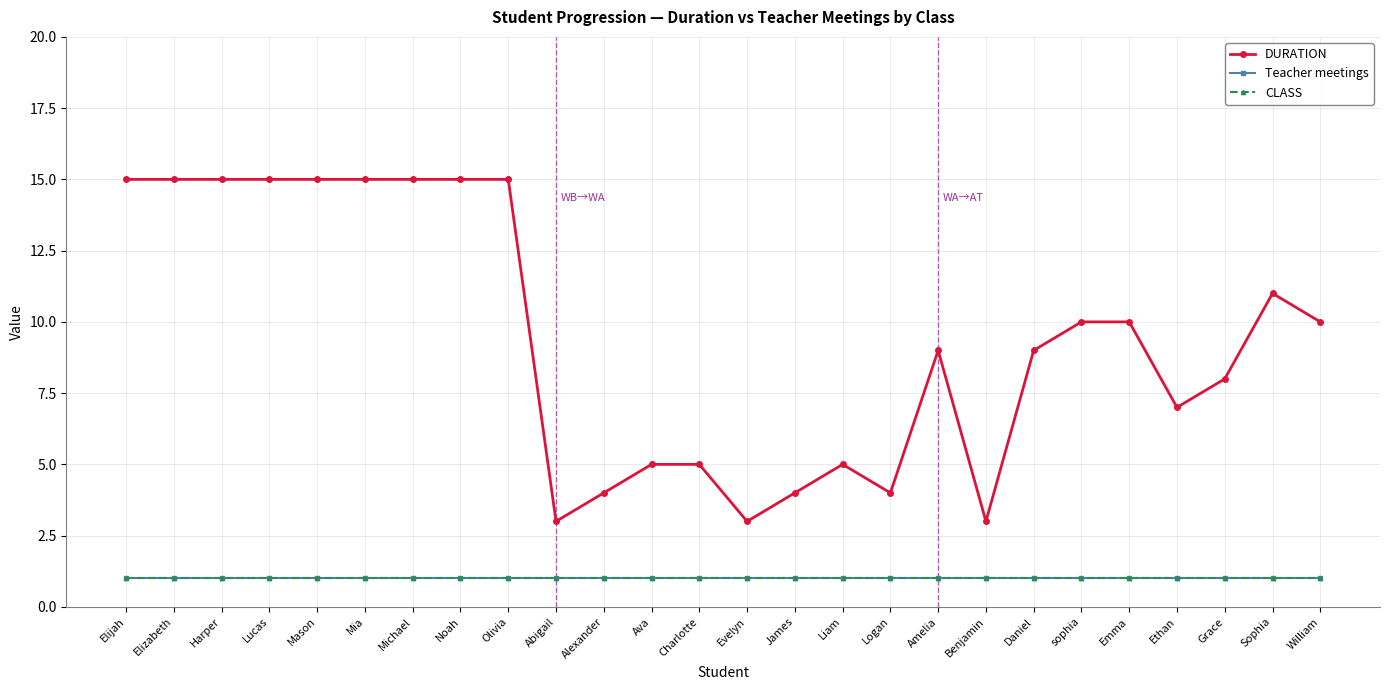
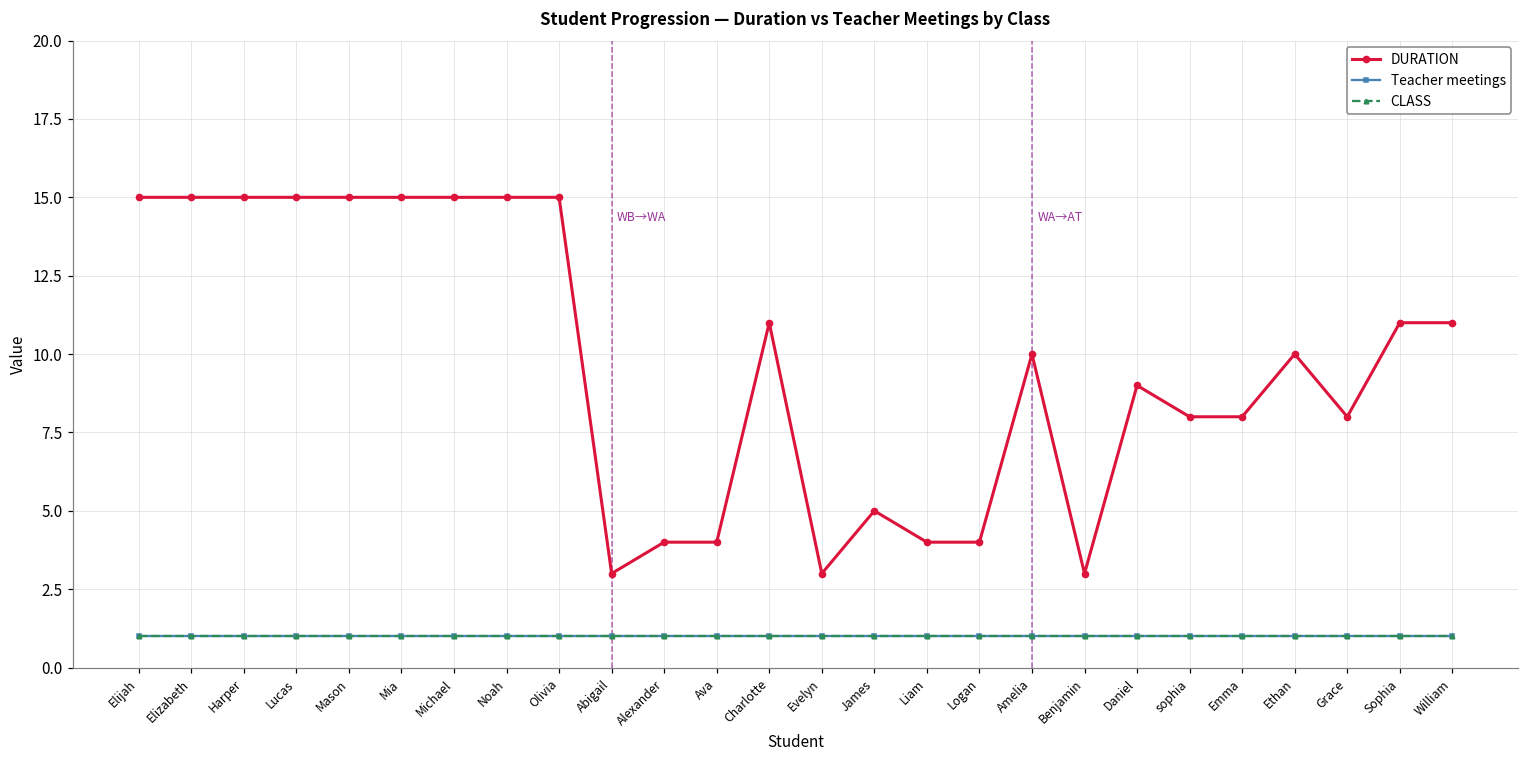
  {
    "DURATION": {
      "Elijah": 15,
      "Elizabeth": 15,
      "Harper": 15,
      "Lucas": 15,
      "Mason": 15,
      "Mia": 15,
      "Michael": 15,
      "Noah": 15,
      "Olivia": 15,
      "Abigail": 3,
      "Alexander": 4,
-     "Ava": 5,
-     "Charlotte": 5,
+     "Ava": 4,
+     "Charlotte": 11,
      "Evelyn": 3,
-     "James": 4,
-     "Liam": 5,
+     "James": 5,
+     "Liam": 4,
      "Logan": 4,
-     "Amelia": 9,
+     "Amelia": 10,
      "Benjamin": 3,
      "Daniel": 9,
-     "sophia": 10,
-     "Emma": 10,
-     "Ethan": 7,
+     "sophia": 8,
+     "Emma": 8,
+     "Ethan": 10,
      "Grace": 8,
      "Sophia": 11,
-     "William": 10
+     "William": 11
    },
    "CLASS": {
      "Elijah": 1,
      "Elizabeth": 1,
      "Harper": 1,
      "Lucas": 1,
      "Mason": 1,
      "Mia": 1,
      "Michael": 1,
      "Noah": 1,
      "Olivia": 1,
      "Abigail": 1,
      "Alexander": 1,
      "Ava": 1,
      "Charlotte": 1,
      "Evelyn": 1,
      "James": 1,
      "Liam": 1,
      "Logan": 1,
      "Amelia": 1,
      "Benjamin": 1,
      "Daniel": 1,
      "sophia": 1,
      "Emma": 1,
      "Ethan": 1,
      "Grace": 1,
      "Sophia": 1,
      "William": 1
    }
  }
